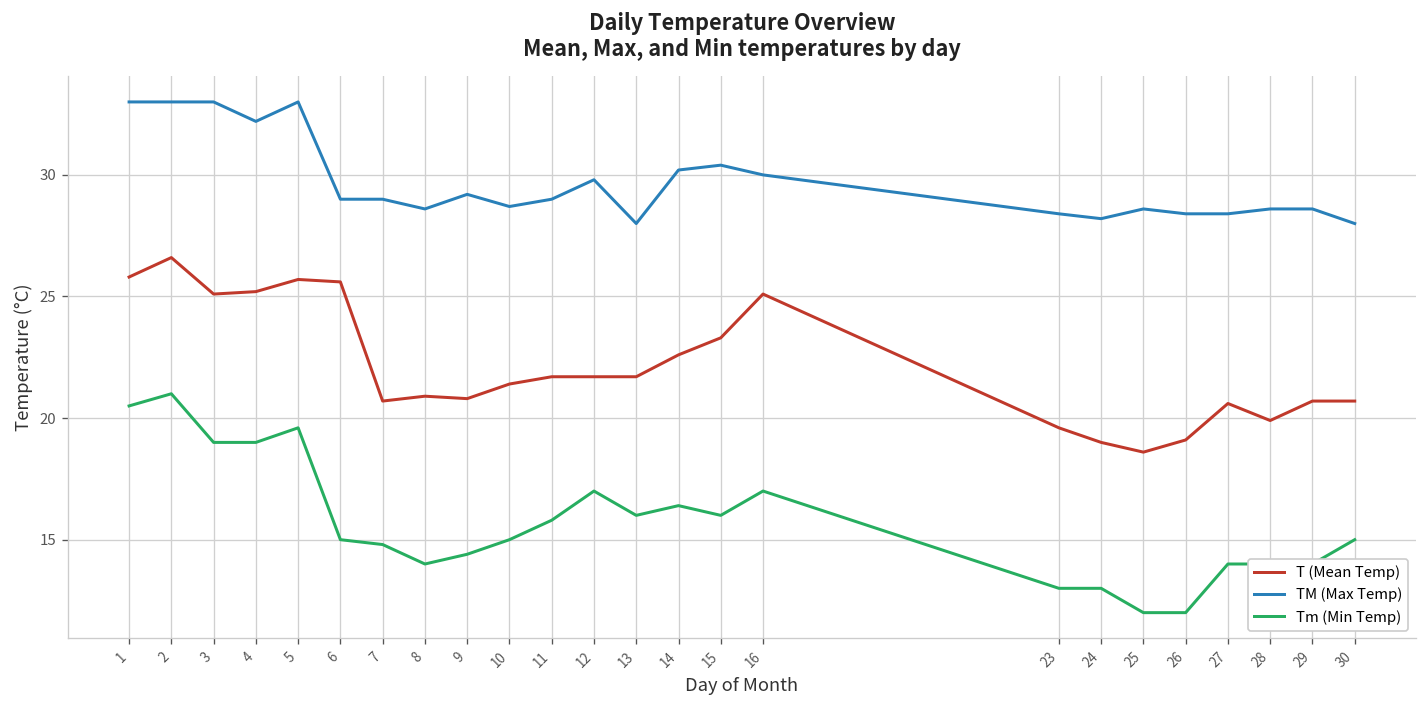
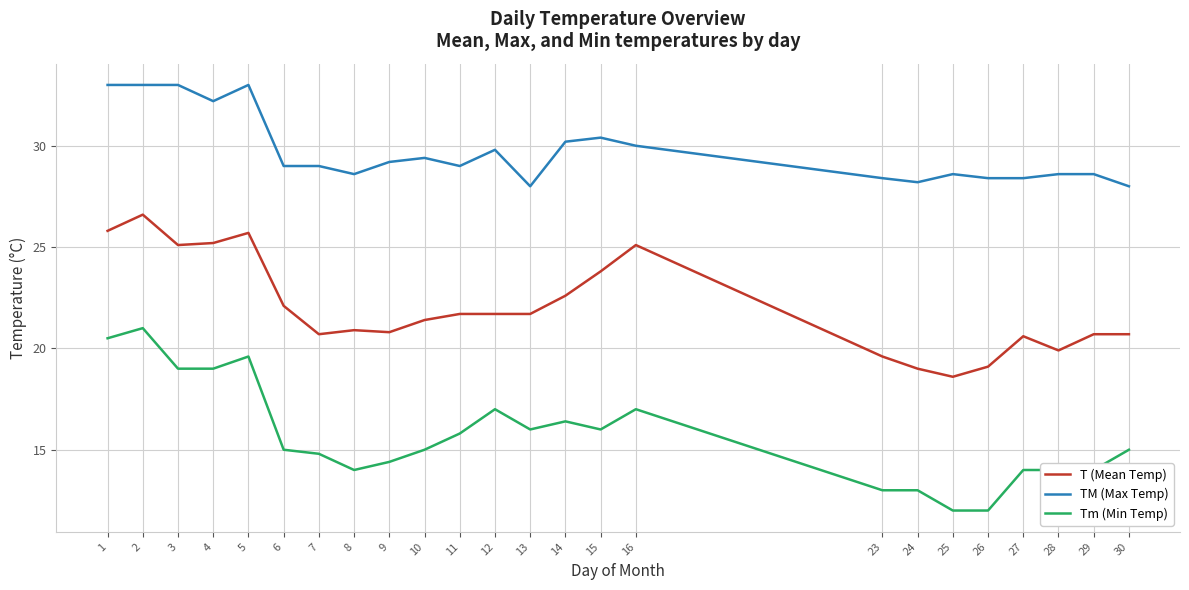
  {
    "T (Mean Temp)": {
      "1": 25.8,
      "2": 26.6,
      "3": 25.1,
      "4": 25.2,
      "5": 25.7,
-     "6": 25.6,
+     "6": 22.1,
      "7": 20.7,
      "8": 20.9,
      "9": 20.8,
      "10": 21.4,
      "11": 21.7,
      "12": 21.7,
      "13": 21.7,
      "14": 22.6,
-     "15": 23.3,
+     "15": 23.8,
      "16": 25.1,
      "23": 19.6,
      "24": 19.0,
      "25": 18.6,
      "26": 19.1,
      "27": 20.6,
      "28": 19.9,
      "29": 20.7,
      "30": 20.7
    },
    "TM (Max Temp)": {
      "1": 33.0,
      "2": 33.0,
      "3": 33.0,
      "4": 32.2,
      "5": 33.0,
      "6": 29.0,
      "7": 29.0,
      "8": 28.6,
      "9": 29.2,
-     "10": 28.7,
+     "10": 29.4,
      "11": 29.0,
      "12": 29.8,
      "13": 28.0,
      "14": 30.2,
      "15": 30.4,
      "16": 30.0,
      "23": 28.4,
      "24": 28.2,
      "25": 28.6,
      "26": 28.4,
      "27": 28.4,
      "28": 28.6,
      "29": 28.6,
      "30": 28.0
    },
    "Tm (Min Temp)": {
      "1": 20.5,
      "2": 21.0,
      "3": 19.0,
      "4": 19.0,
      "5": 19.6,
      "6": 15.0,
      "7": 14.8,
      "8": 14.0,
      "9": 14.4,
      "10": 15.0,
      "11": 15.8,
      "12": 17.0,
      "13": 16.0,
      "14": 16.4,
      "15": 16.0,
      "16": 17.0,
      "23": 13.0,
      "24": 13.0,
      "25": 12.0,
      "26": 12.0,
      "27": 14.0,
      "30": 15.0
    }
  }
